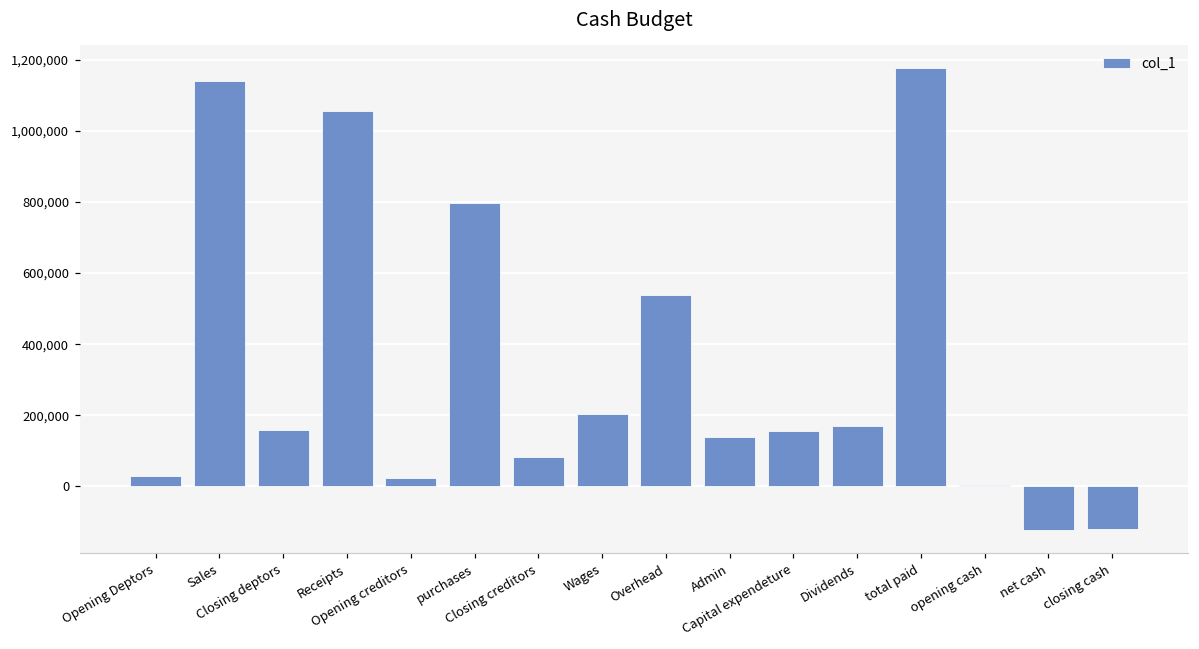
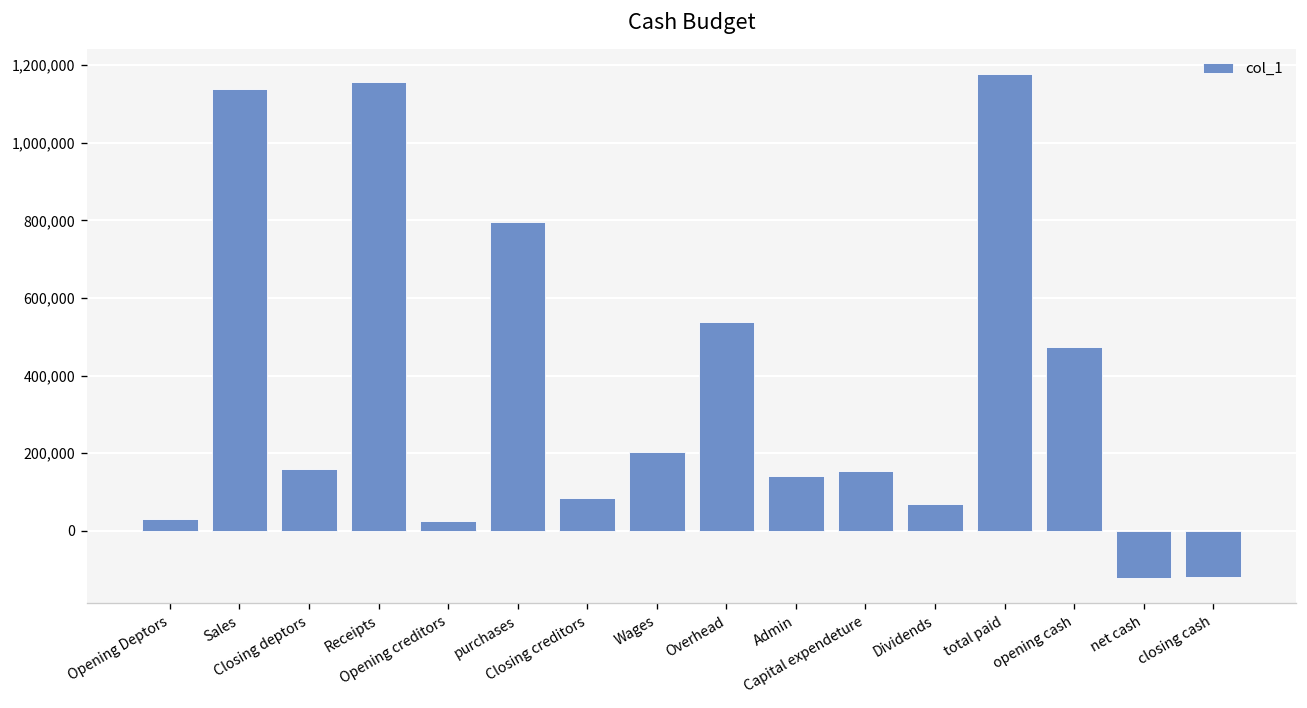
  {
    "Opening Deptors": "30,000",
    "Sales": "1,140,000",
    "Closing deptors": "160,000",
-   "Receipts": "1,060,000",
+   "Receipts": "1,160,000",
    "Opening creditors": "30,000",
    "purchases": "800,000",
    "Closing creditors": "80,000",
    "Wages": "200,000",
    "Overhead": "540,000",
    "Admin": "140,000",
    "Capital expendeture": "150,000",
-   "Dividends": "170,000",
+   "Dividends": "70,000",
    "total paid": "1,180,000",
-   "opening cash": "0",
+   "opening cash": "470,000",
    "net cash": "-120,000",
    "closing cash": "-120,000"
  }
